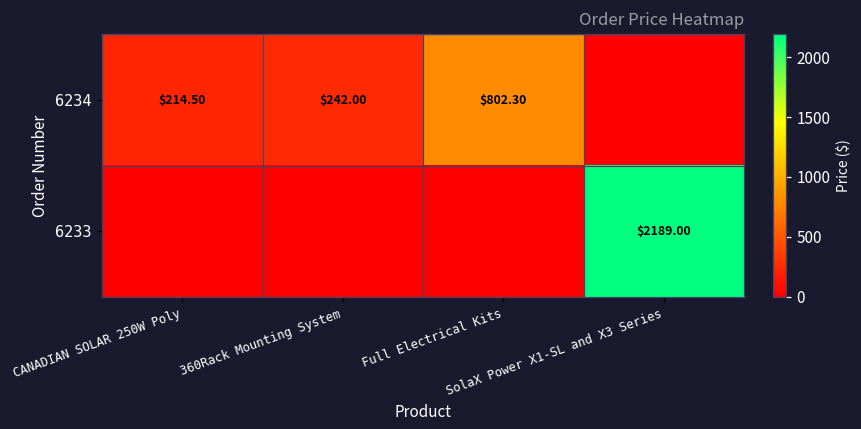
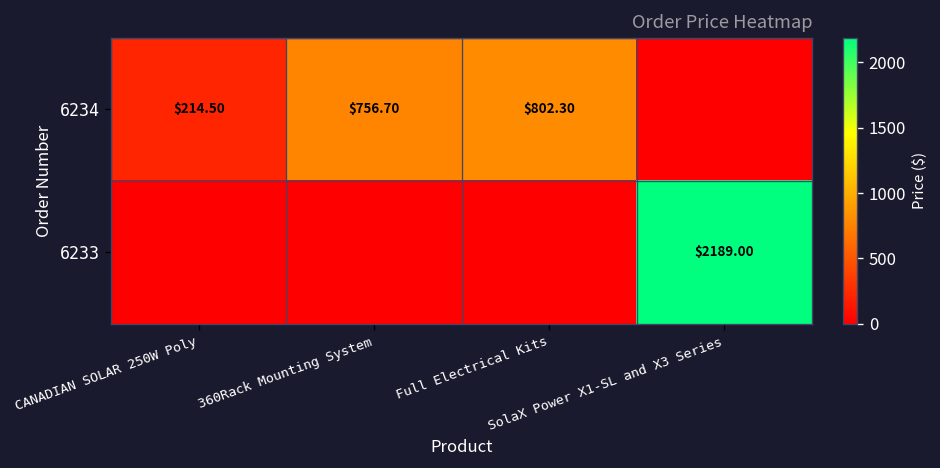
  {
    "6234": {
      "CANADIAN SOLAR 250W Poly": "$214.50",
-     "360Rack Mounting System": "$242.00",
+     "360Rack Mounting System": "$756.70",
      "Full Electrical Kits": "$802.30"
    },
    "6233": {
      "SolaX Power X1-SL and X3 Series": "$2189.00"
    }
  }
